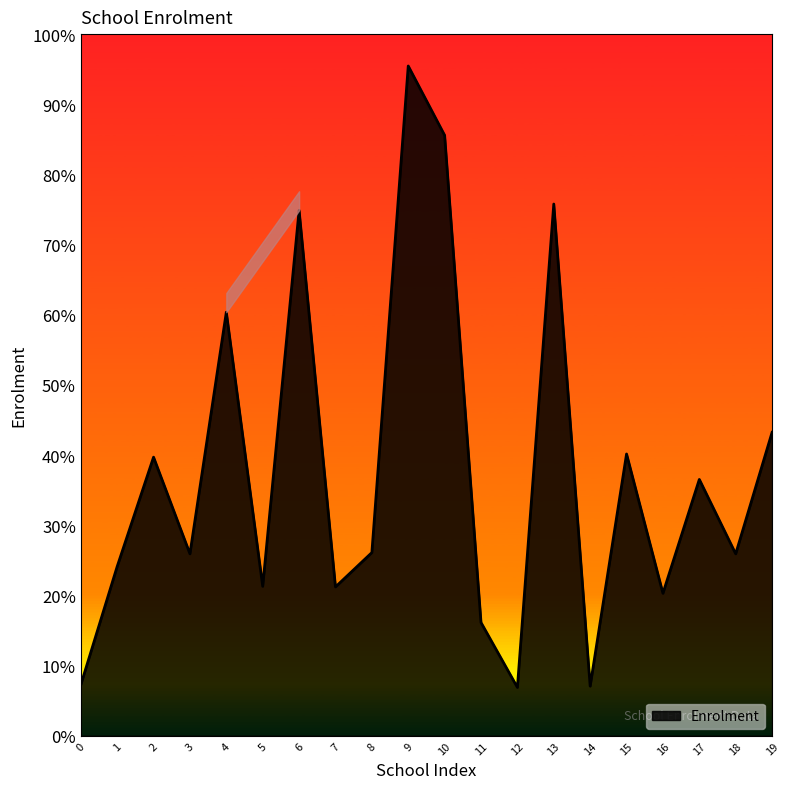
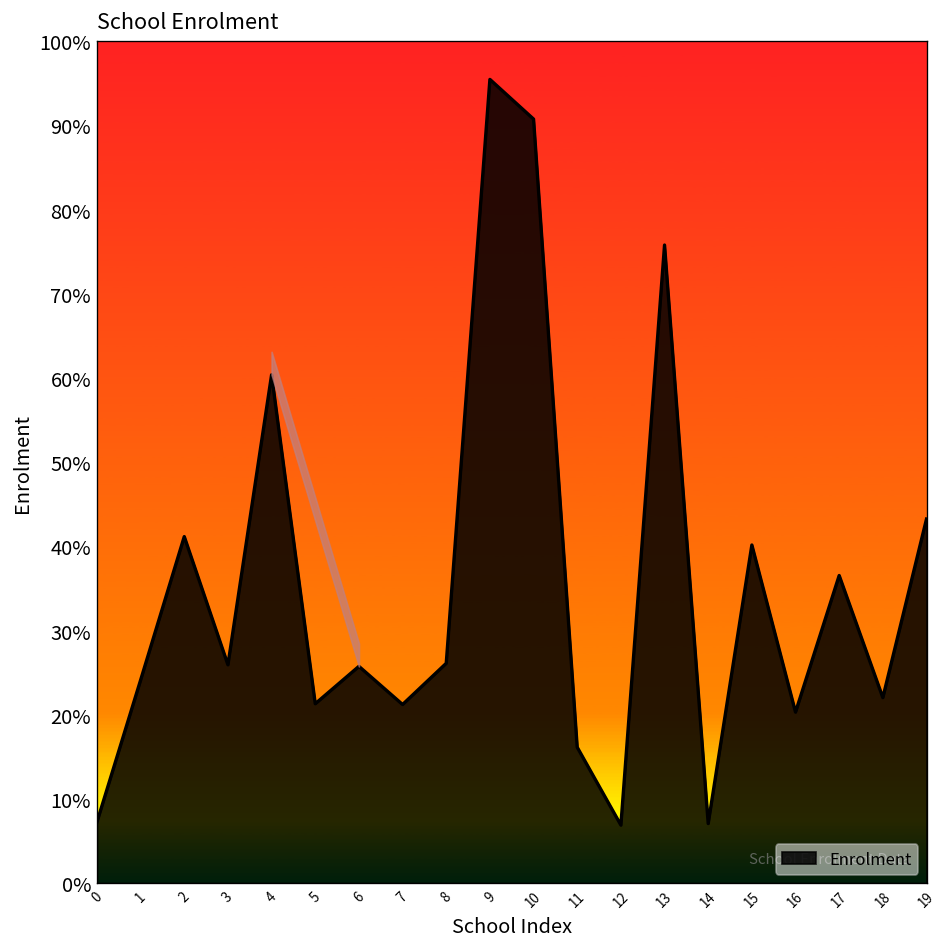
  {
    "Enrolment": {
      "0": "7%",
      "1": "24%",
-     "2": "40%",
+     "2": "41%",
      "3": "26%",
      "4": "60%",
      "5": "21%",
-     "6": "75%",
+     "6": "26%",
      "7": "21%",
      "8": "26%",
      "9": "95%",
-     "10": "86%",
+     "10": "91%",
      "11": "16%",
      "12": "7%",
      "13": "76%",
      "14": "7%",
      "15": "40%",
      "16": "20%",
      "17": "37%",
-     "18": "26%",
+     "18": "22%",
      "19": "43%"
    }
  }
